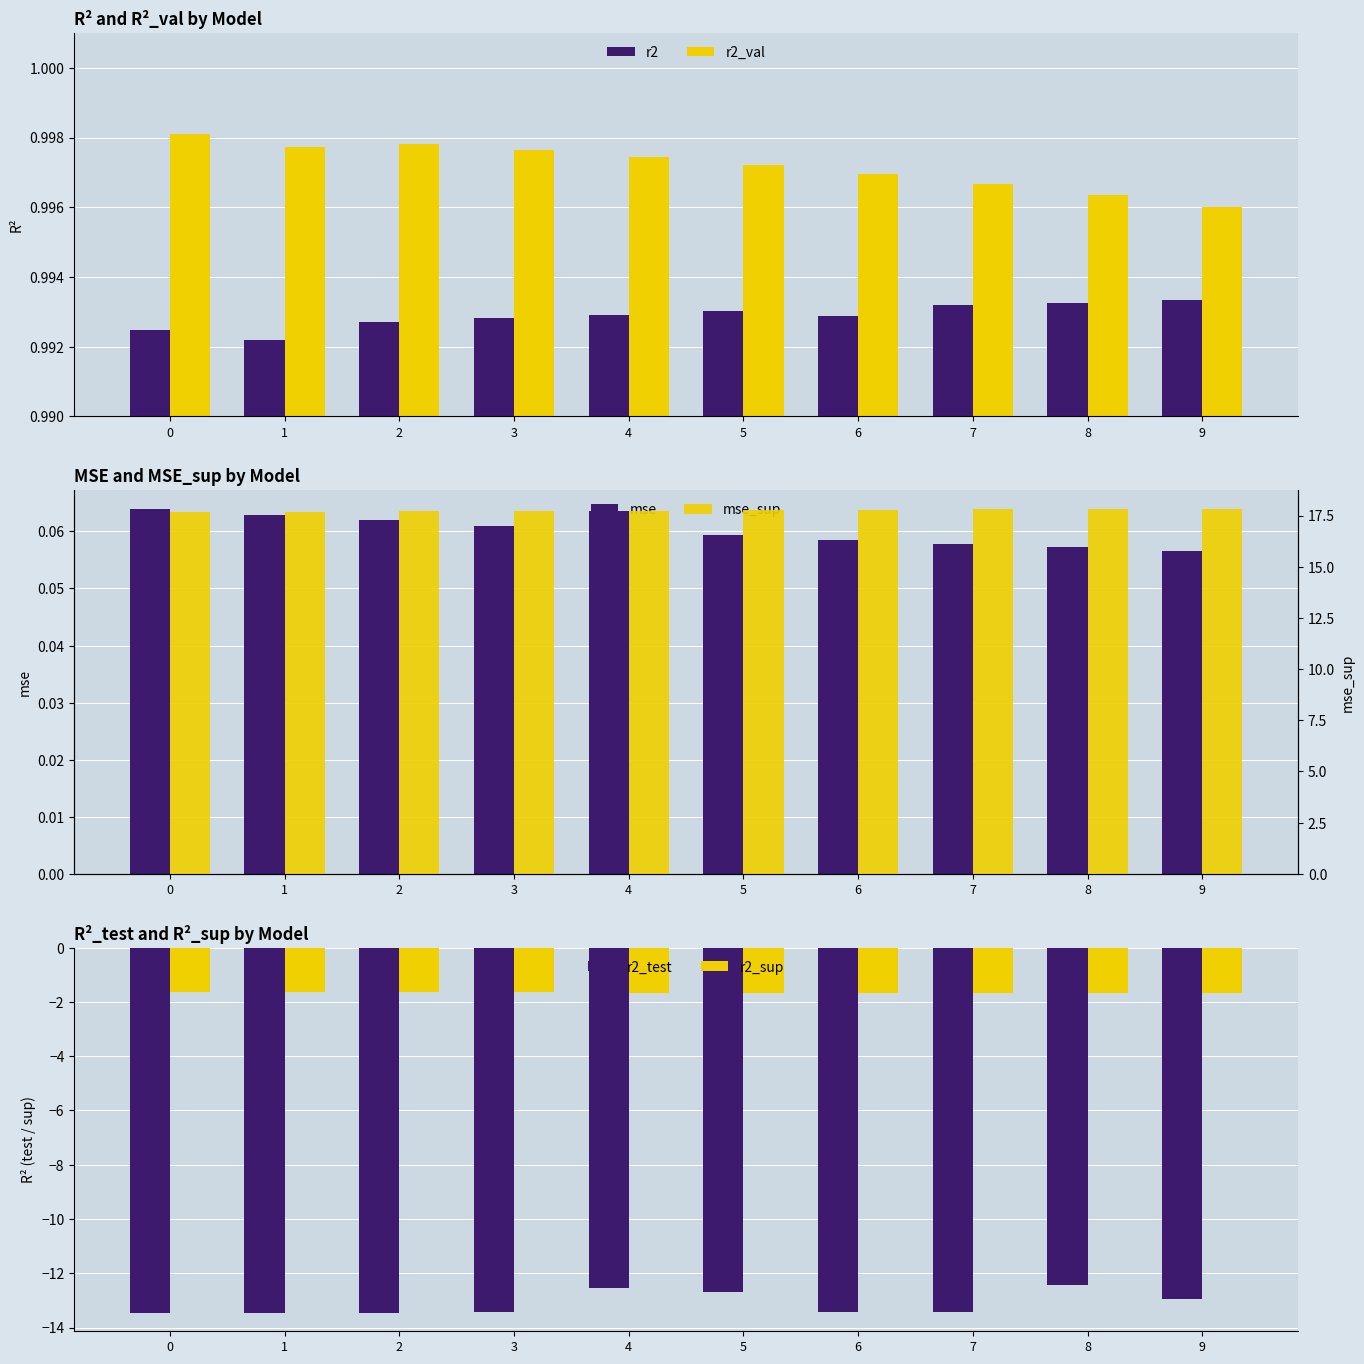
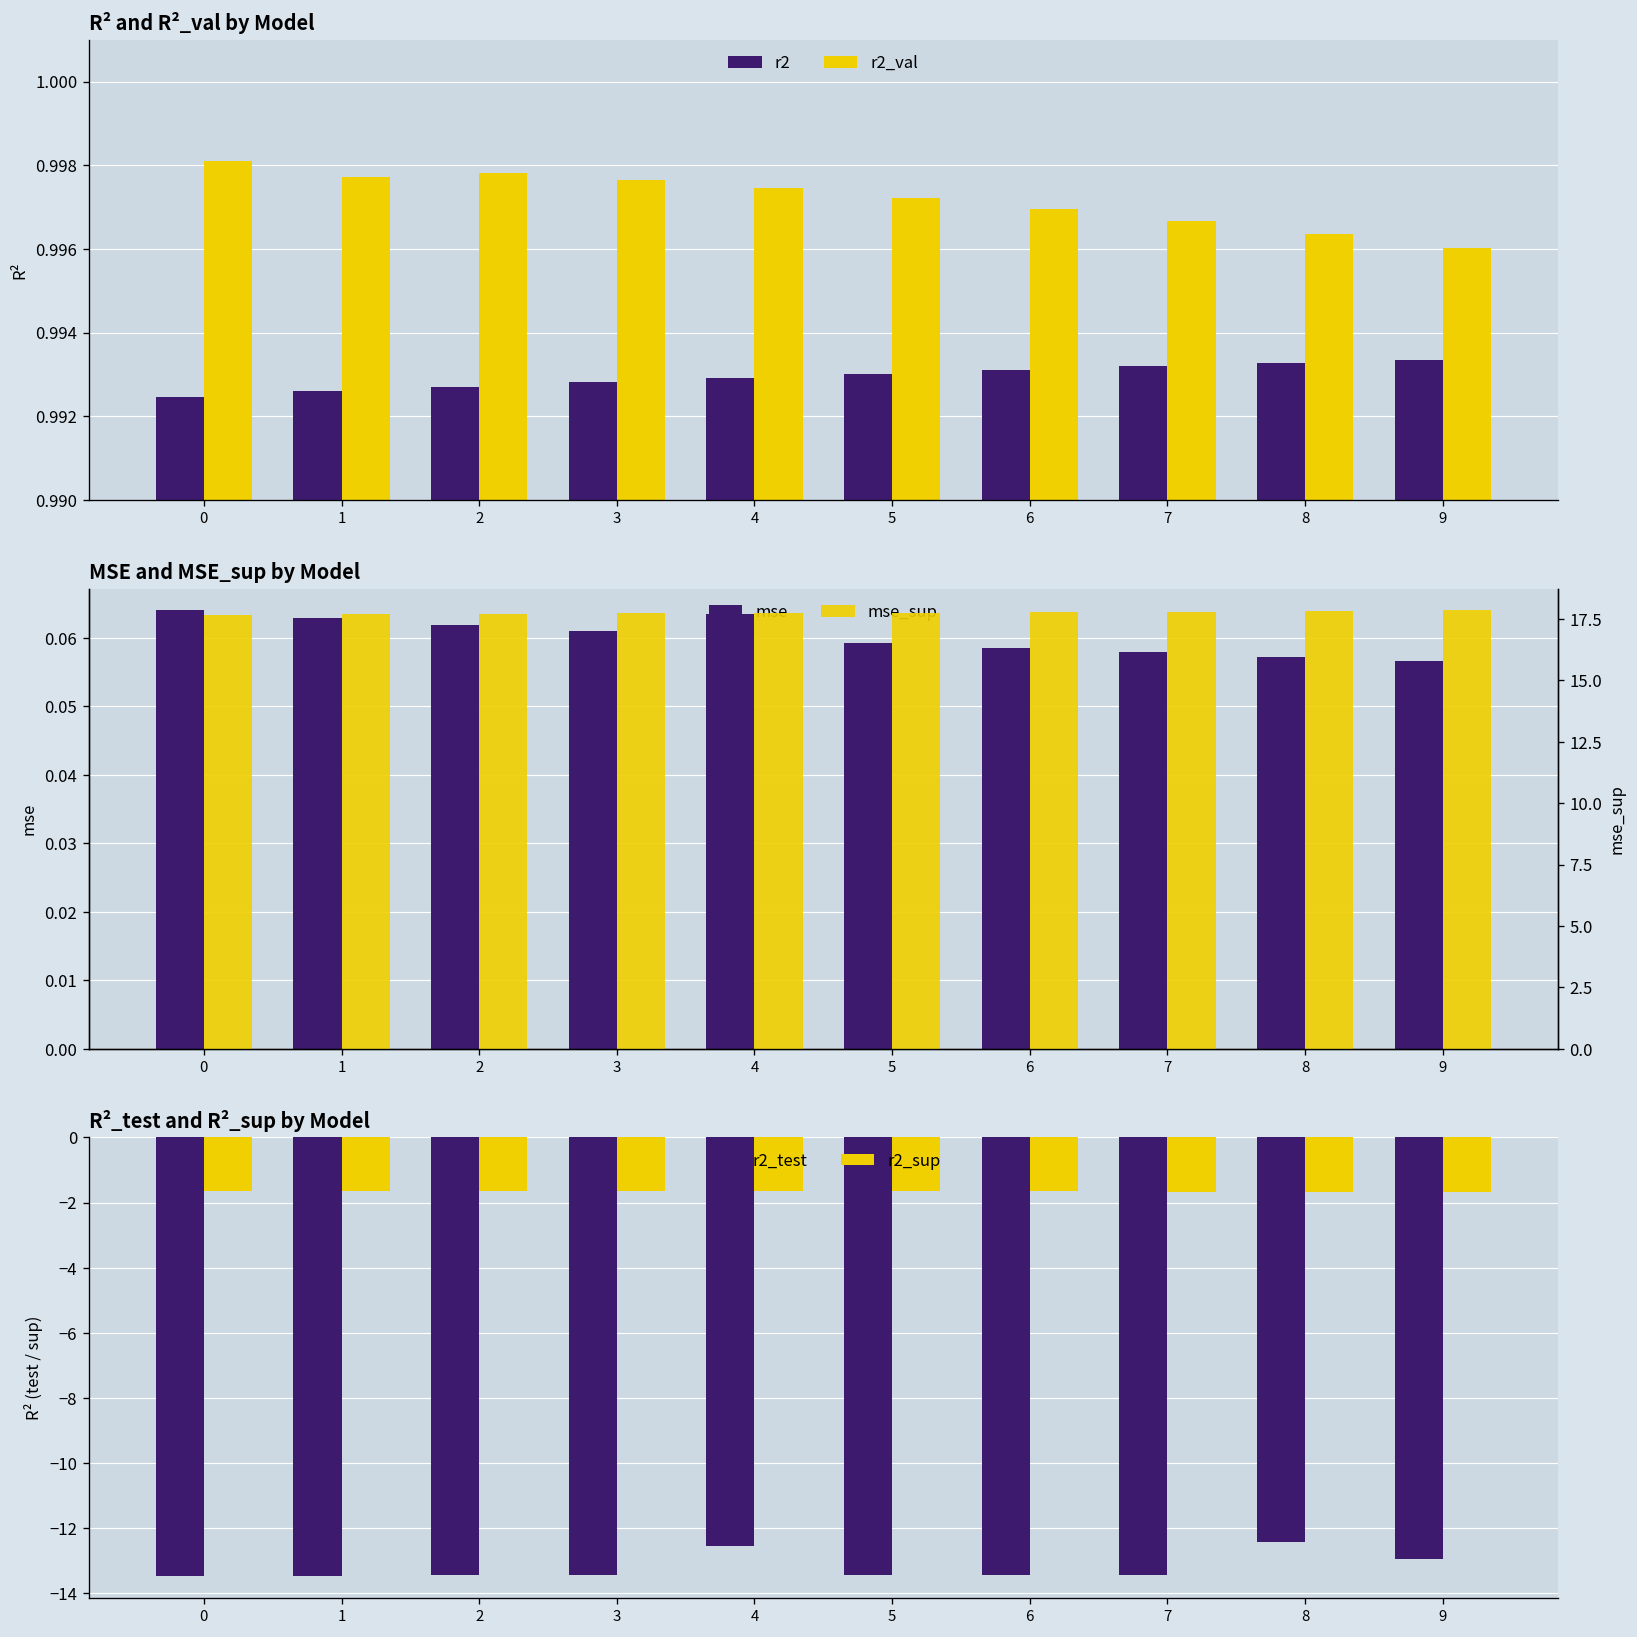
  {
    "R² and R²_val by Model": {
      "r2": {
        "0": 0.9925,
-       "1": 0.9922,
+       "1": 0.9926,
        "2": 0.9927,
        "3": 0.9928,
        "4": 0.9929,
        "5": 0.9930,
-       "6": 0.9929,
+       "6": 0.9931,
        "7": 0.9932,
        "8": 0.9933,
        "9": 0.9933
      },
      "r2_val": {
        "0": 0.9981,
        "1": 0.9977,
        "2": 0.9978,
        "3": 0.9977,
        "4": 0.9974,
        "5": 0.9972,
        "6": 0.9970,
        "7": 0.9967,
        "8": 0.9964,
        "9": 0.9960
      }
    },
    "R²_test and R²_sup by Model": {
      "r2_test": {
        "0": -13.5,
        "1": -13.5,
        "2": -13.5,
        "3": -13.4,
        "4": -12.5,
-       "5": -12.7,
+       "5": -13.4,
        "6": -13.4,
        "7": -13.4,
        "8": -12.4,
        "9": -13.0
      },
      "r2_sup": {
        "0": -1.6,
        "1": -1.6,
        "2": -1.6,
        "3": -1.6,
        "4": -1.7,
        "5": -1.7,
        "6": -1.7,
        "7": -1.7,
        "8": -1.7,
        "9": -1.7
      }
    }
  }
